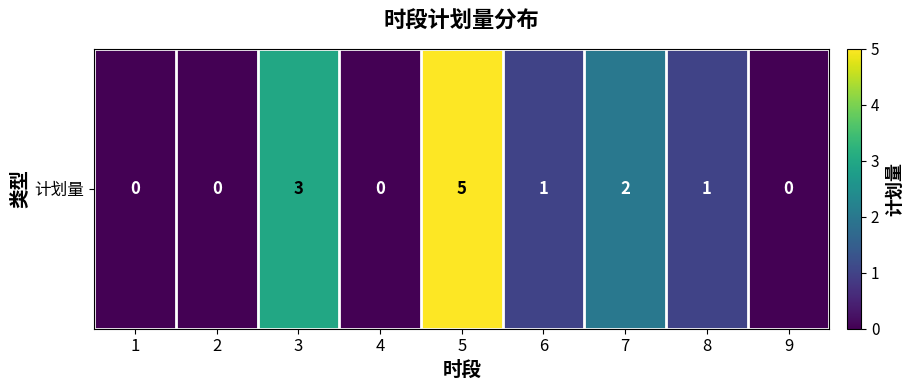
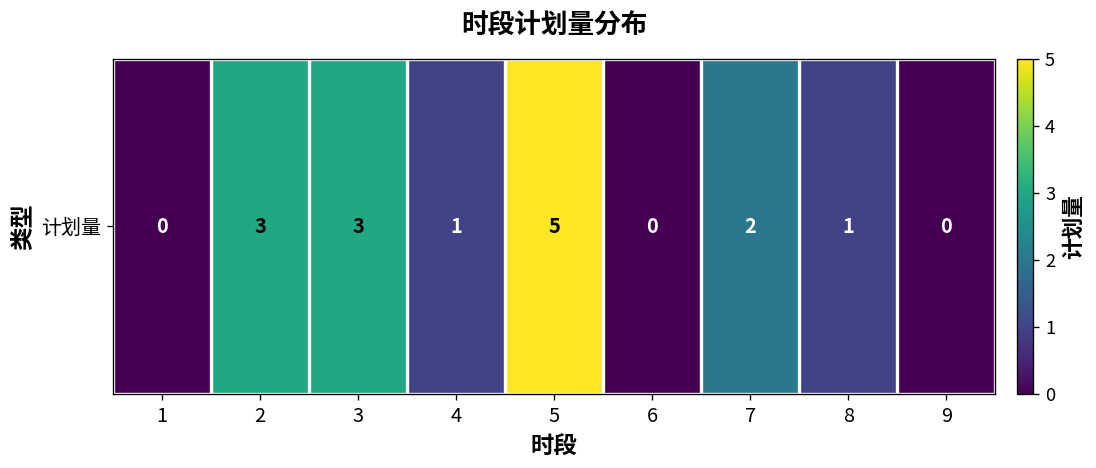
  {
    "计划量": {
      "1": 0,
-     "2": 0,
+     "2": 3,
      "3": 3,
-     "4": 0,
+     "4": 1,
      "5": 5,
-     "6": 1,
+     "6": 0,
      "7": 2,
      "8": 1,
      "9": 0
    }
  }
